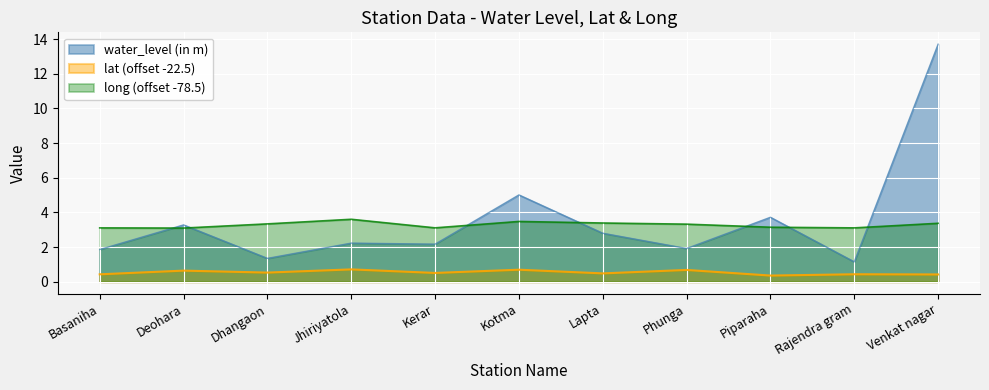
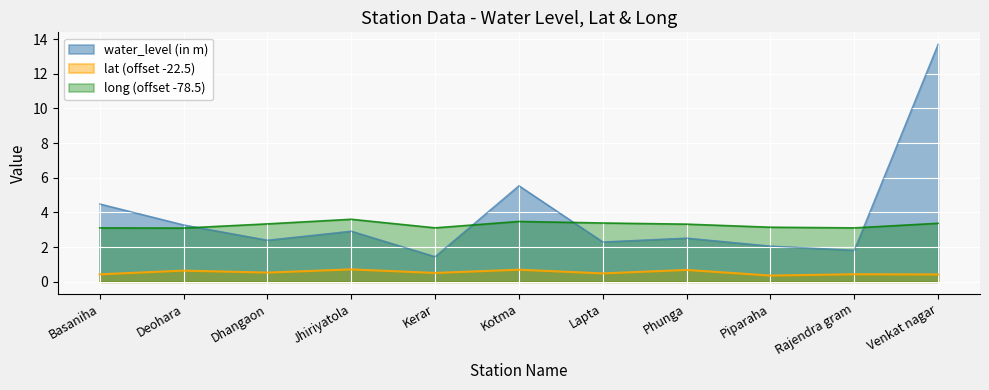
  {
    "water_level (in m)": {
-     "Basaniha": 1.9,
+     "Basaniha": 4.5,
      "Deohara": 3.3,
-     "Dhangaon": 1.4,
-     "Jhiriyatola": 2.2,
-     "Kerar": 2.2,
-     "Kotma": 5.0,
-     "Lapta": 2.8,
-     "Phunga": 1.9,
-     "Piparaha": 3.7,
-     "Rajendra gram": 1.2,
+     "Dhangaon": 2.4,
+     "Jhiriyatola": 2.9,
+     "Kerar": 1.5,
+     "Kotma": 5.5,
+     "Lapta": 2.3,
+     "Phunga": 2.5,
+     "Piparaha": 2.1,
+     "Rajendra gram": 1.8,
      "Venkat nagar": 13.7
    },
    "lat (offset -22.5)": {
      "Basaniha": 0.4,
      "Deohara": 0.6,
      "Dhangaon": 0.5,
      "Jhiriyatola": 0.7,
      "Kerar": 0.5,
      "Kotma": 0.7,
      "Lapta": 0.5,
      "Phunga": 0.7,
      "Piparaha": 0.4,
      "Rajendra gram": 0.4,
      "Venkat nagar": 0.4
    },
    "long (offset -78.5)": {
      "Basaniha": 3.1,
      "Deohara": 3.1,
      "Dhangaon": 3.3,
      "Jhiriyatola": 3.6,
      "Kerar": 3.1,
      "Kotma": 3.5,
      "Lapta": 3.4,
      "Phunga": 3.3,
      "Piparaha": 3.1,
      "Rajendra gram": 3.1,
      "Venkat nagar": 3.4
    }
  }
